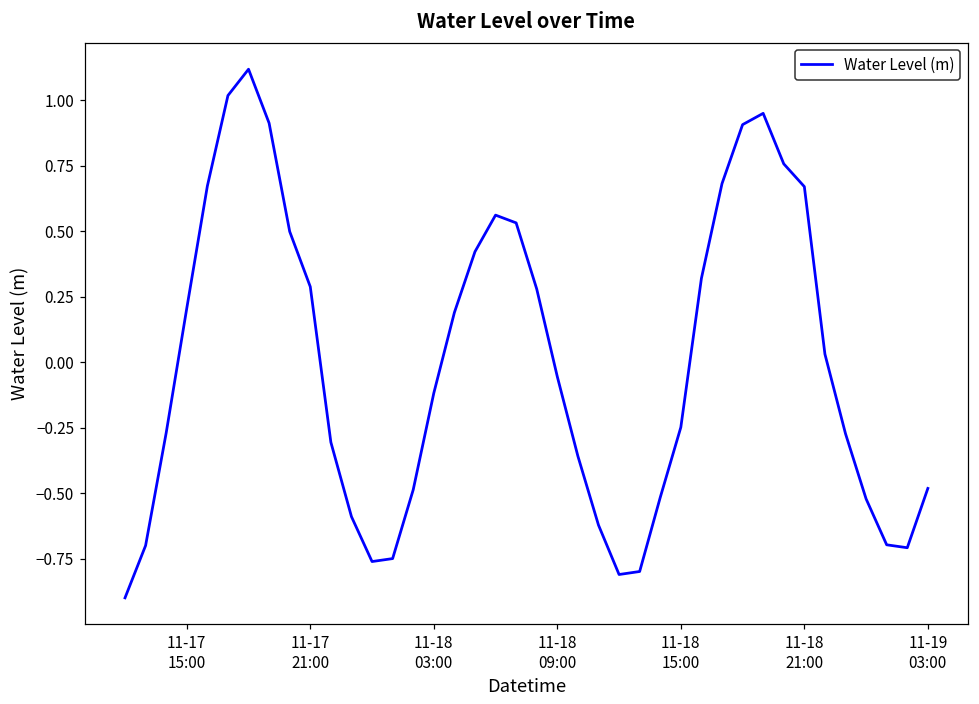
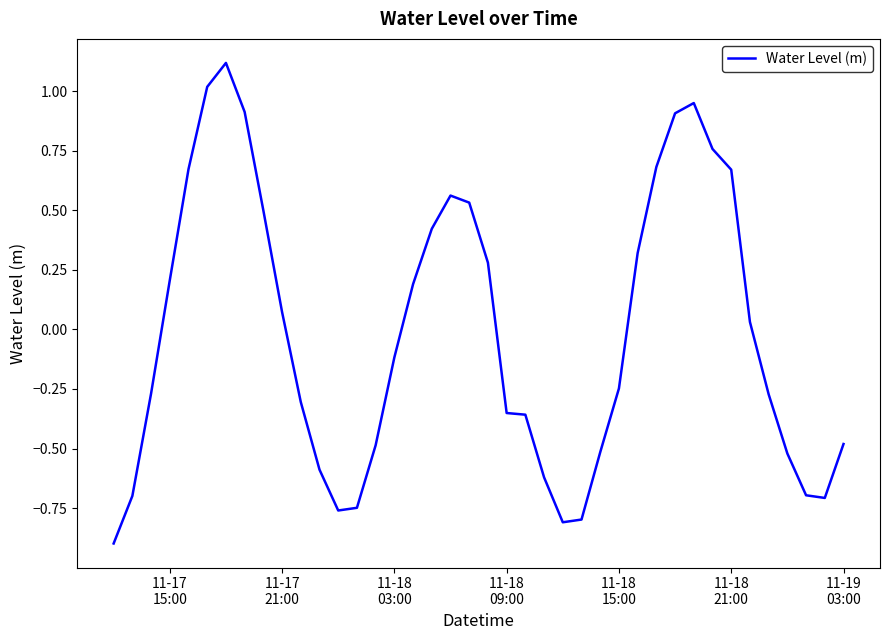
  {
    "11-17 15:00": 0.21,
-   "11-17 21:00": 0.29,
+   "11-17 21:00": 0.07,
    "11-18 03:00": -0.12,
-   "11-18 09:00": -0.05,
+   "11-18 09:00": -0.35,
    "11-18 15:00": -0.25,
    "11-18 21:00": 0.67,
    "11-19 03:00": -0.48
  }
